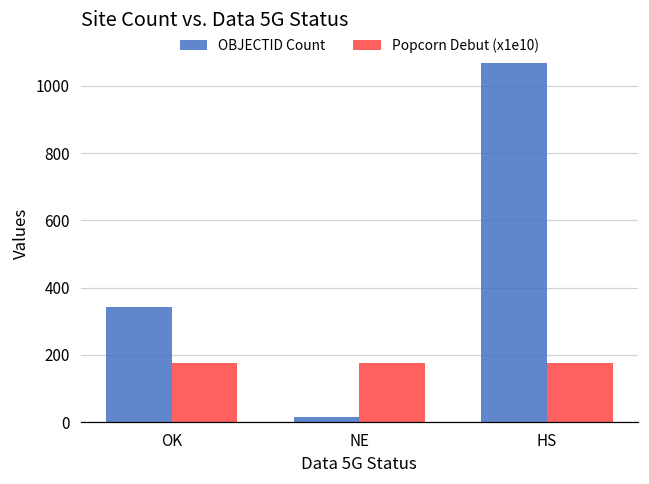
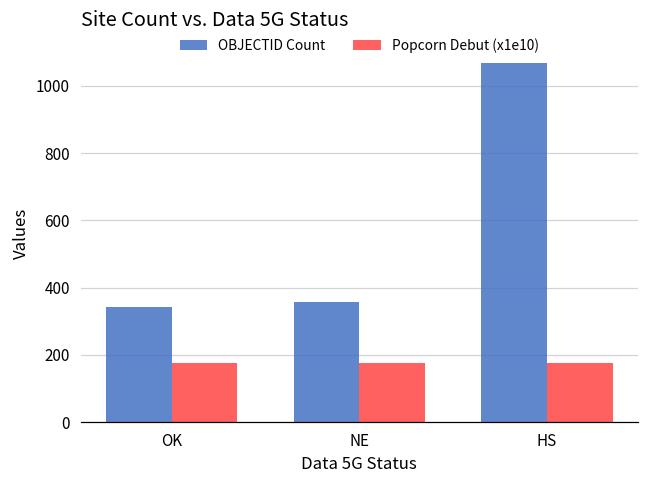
  {
    "OBJECTID Count": {
      "OK": 340,
-     "NE": 20,
+     "NE": 360,
      "HS": 1070
    },
    "Popcorn Debut (x1e10)": {
      "OK": 170,
      "NE": 170,
      "HS": 170
    }
  }
